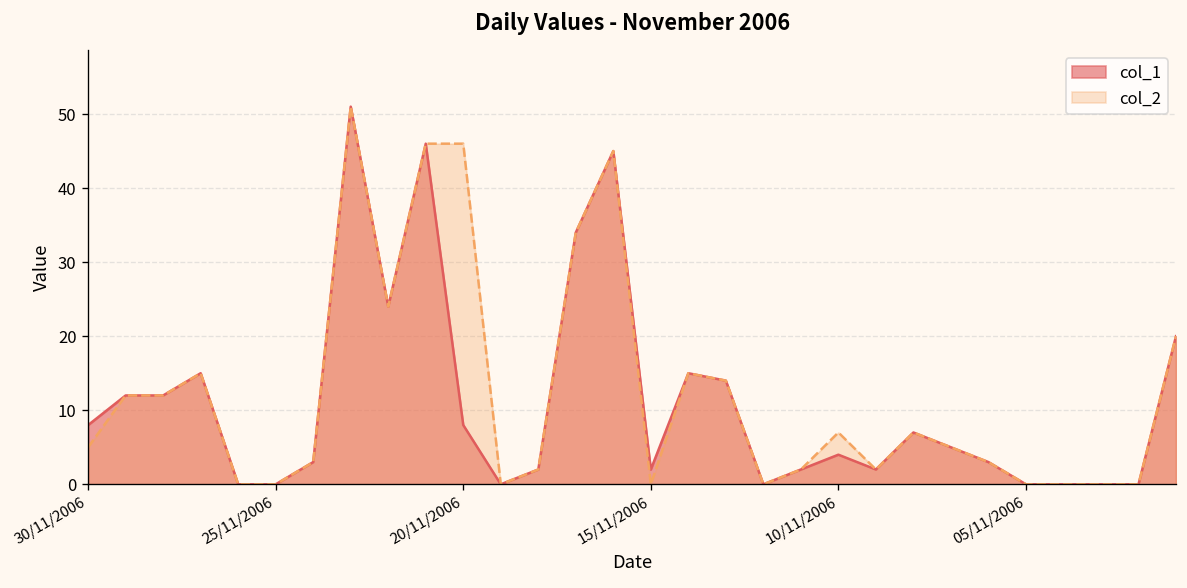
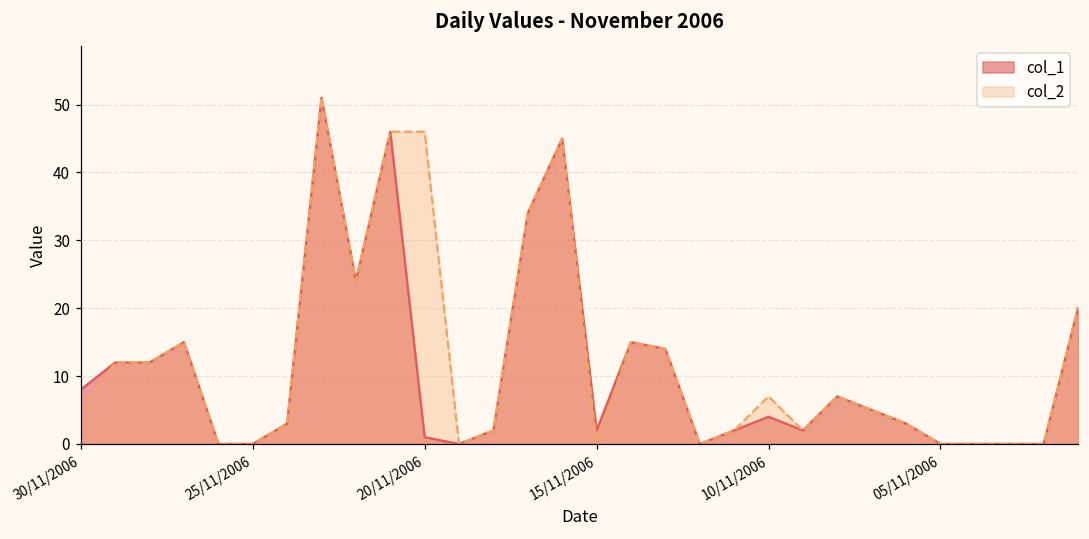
  {
    "col_1": {
      "30/11/2006": 8,
-     "20/11/2006": 8,
+     "20/11/2006": 1,
      "15/11/2006": 2,
      "10/11/2006": 4
    },
    "col_2": {
      "30/11/2006": 5,
      "20/11/2006": 46,
      "15/11/2006": 0,
      "10/11/2006": 7
    }
  }
